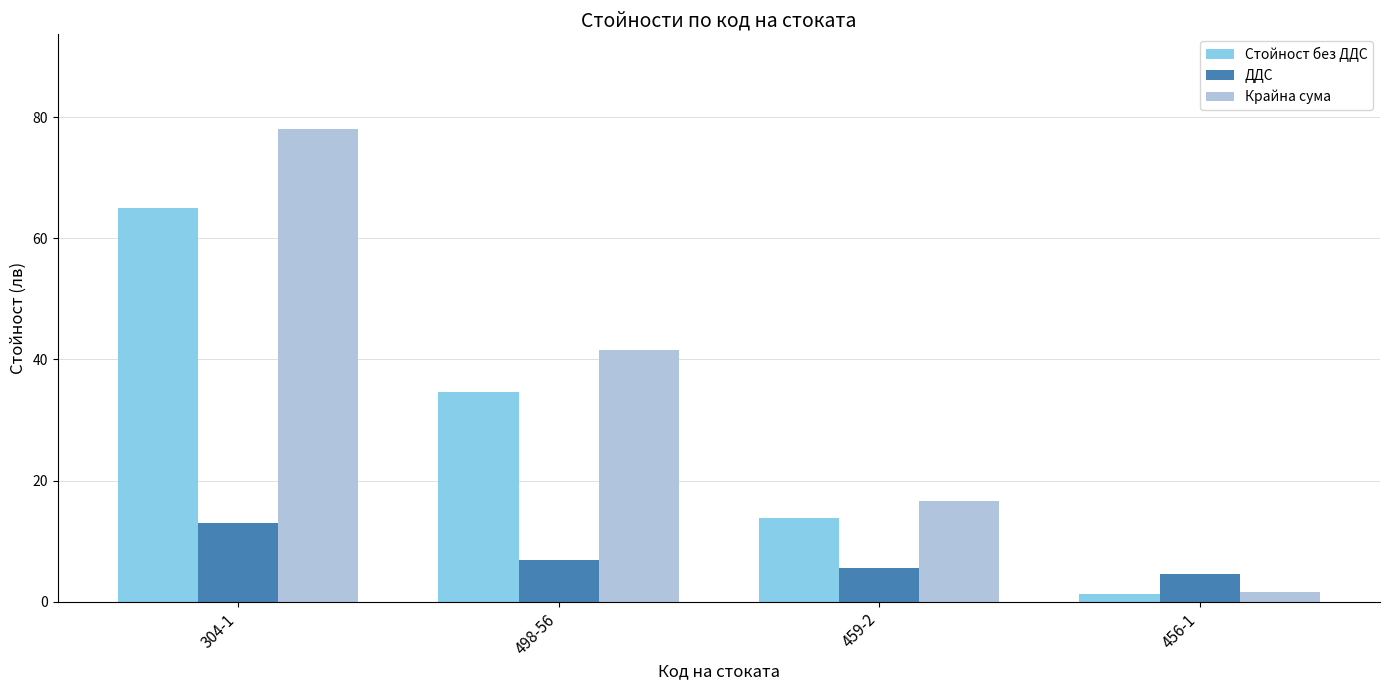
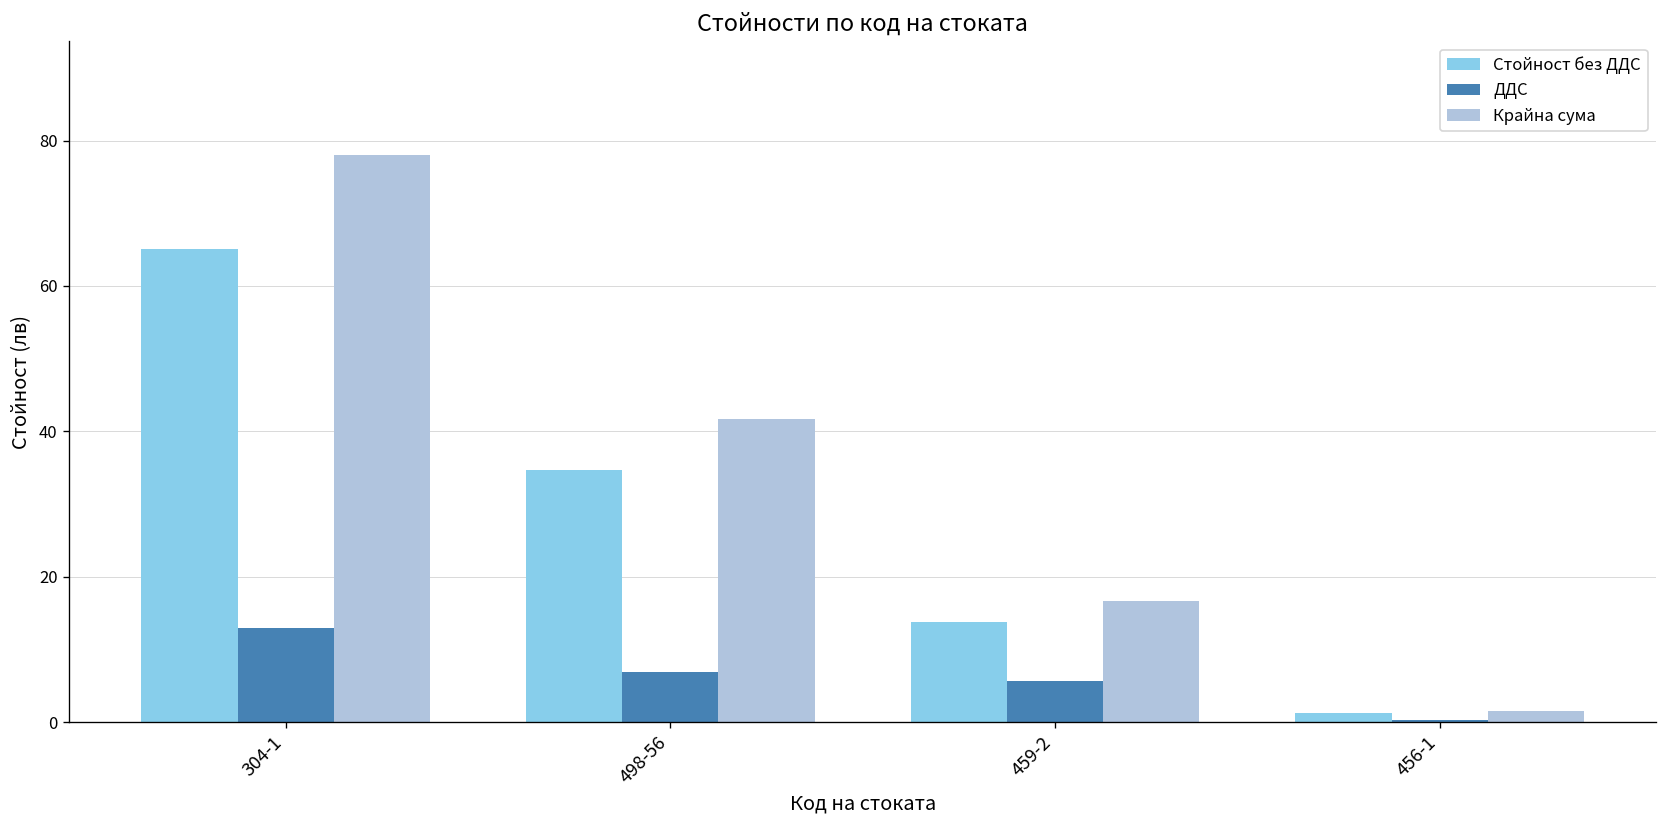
  {
    "ДДС": {
      "304-1": 13,
      "498-56": 7,
      "459-2": 6,
-     "456-1": 5
+     "456-1": 0
    }
  }
